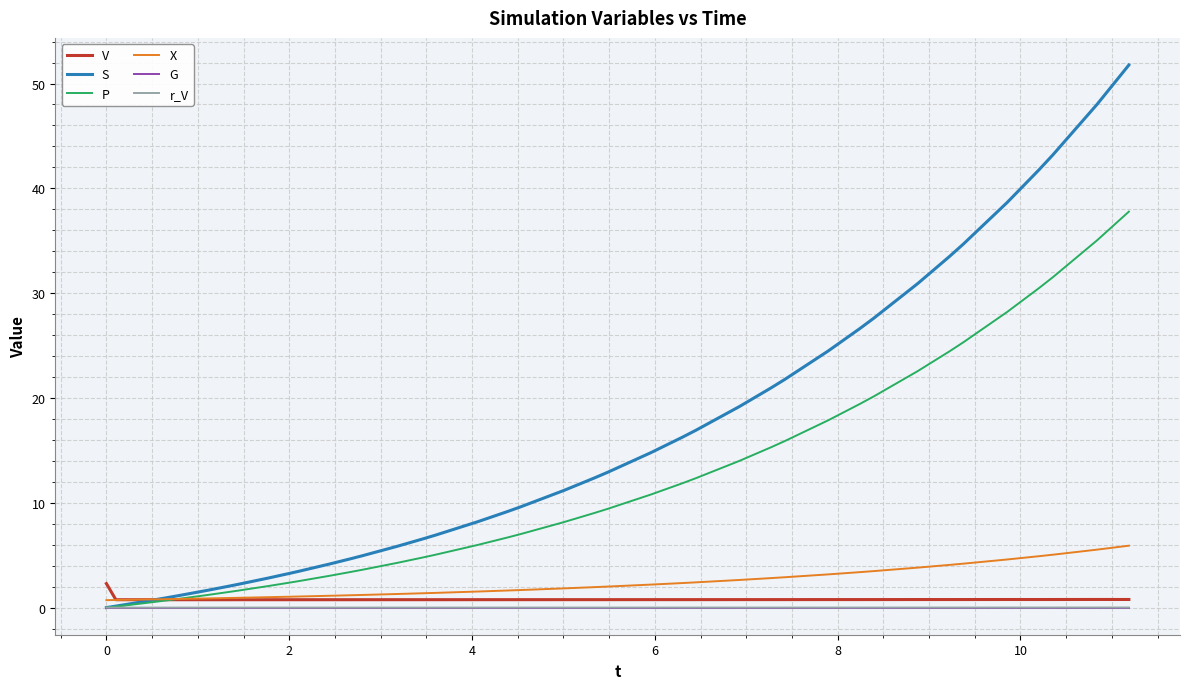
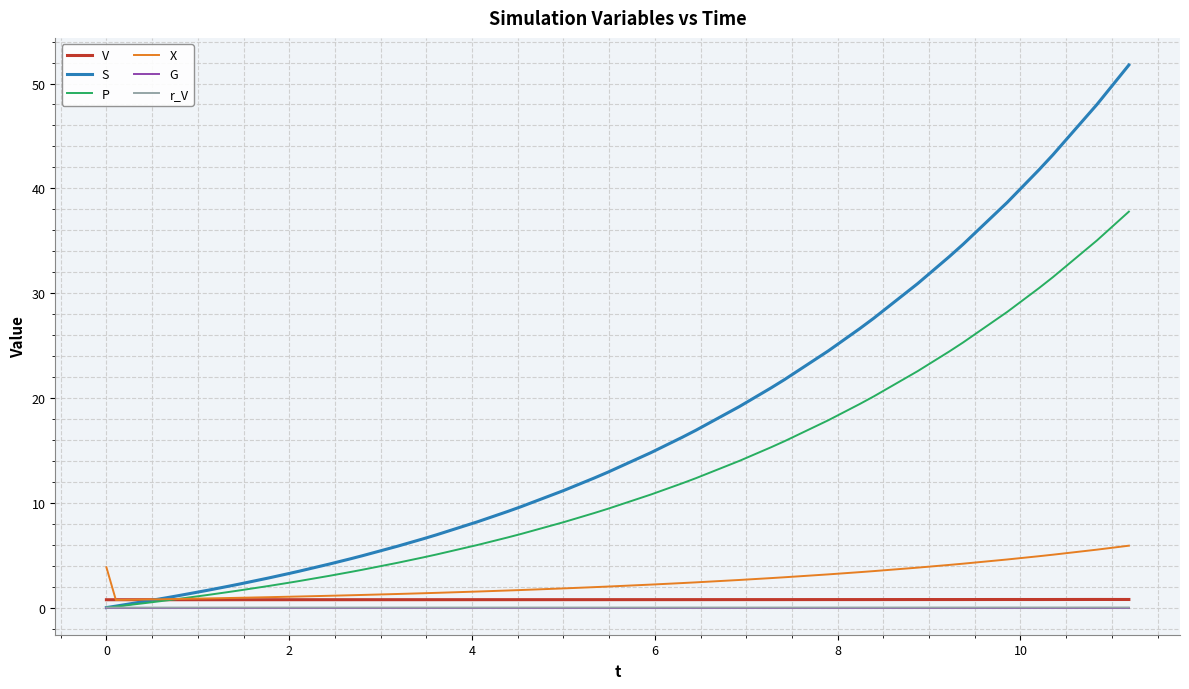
  {
    "V": {
-     "0": 2.3
+     "0": 0.8
    },
    "X": {
-     "0": 0.7
+     "0": 3.9
    }
  }
